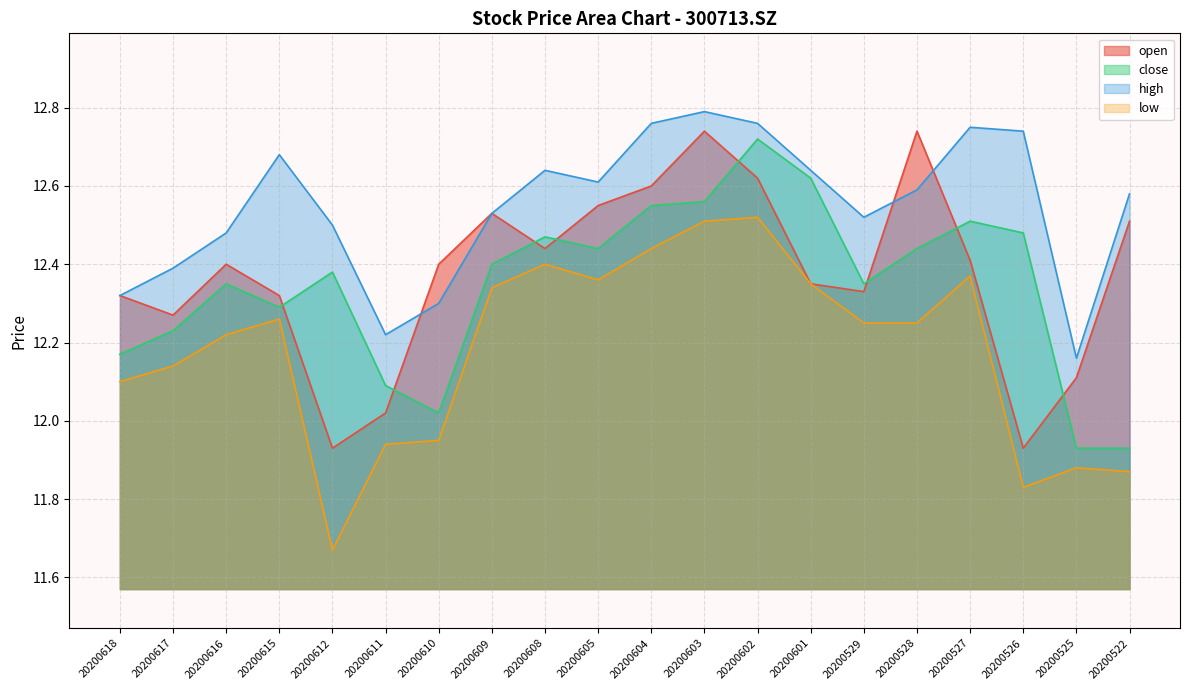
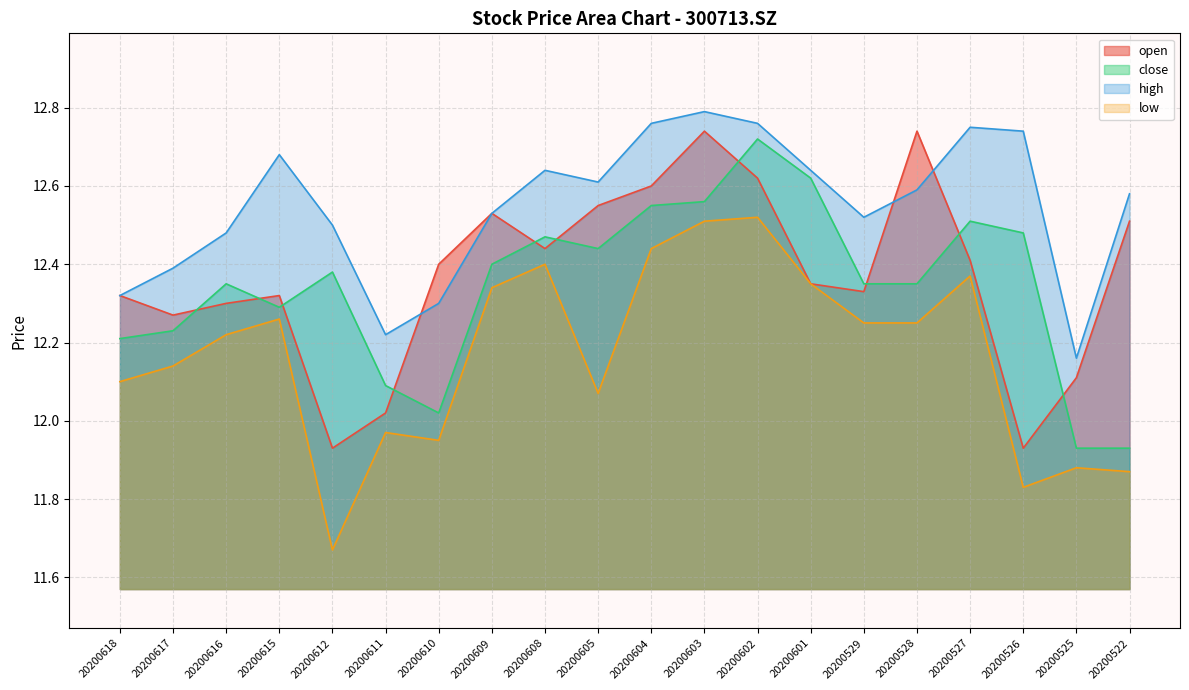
  {
    "open": {
      "20200617": 12.27,
-     "20200616": 12.4,
+     "20200616": 12.3,
      "20200615": 12.32,
      "20200612": 11.93,
      "20200611": 12.02,
      "20200610": 12.4,
      "20200608": 12.44,
      "20200605": 12.55,
      "20200604": 12.6,
      "20200603": 12.74,
      "20200602": 12.62,
      "20200529": 12.33,
      "20200528": 12.74,
      "20200527": 12.41,
      "20200526": 11.93,
      "20200525": 12.11,
      "20200522": 12.51
    },
    "close": {
-     "20200618": 12.17,
+     "20200618": 12.21,
      "20200617": 12.23,
      "20200616": 12.35,
      "20200615": 12.29,
      "20200612": 12.38,
      "20200611": 12.09,
      "20200610": 12.02,
      "20200609": 12.40,
      "20200608": 12.47,
      "20200605": 12.44,
      "20200604": 12.55,
      "20200603": 12.56,
      "20200602": 12.72,
      "20200601": 12.62,
      "20200529": 12.35,
-     "20200528": 12.44,
+     "20200528": 12.35,
      "20200527": 12.51,
      "20200526": 12.48,
      "20200525": 11.93,
      "20200522": 11.93
    },
    "high": {
      "20200617": 12.39,
      "20200616": 12.48,
      "20200615": 12.68,
      "20200612": 12.50,
      "20200611": 12.22,
      "20200610": 12.30,
      "20200608": 12.64,
      "20200605": 12.61,
      "20200604": 12.76,
      "20200603": 12.79,
      "20200602": 12.76,
      "20200601": 12.64,
      "20200529": 12.52,
      "20200528": 12.59,
      "20200527": 12.75,
      "20200526": 12.74,
      "20200525": 12.16,
      "20200522": 12.58
    },
    "low": {
      "20200618": 12.10,
      "20200617": 12.14,
      "20200616": 12.22,
      "20200615": 12.26,
      "20200612": 11.67,
-     "20200611": 11.94,
+     "20200611": 11.97,
      "20200610": 11.95,
      "20200609": 12.34,
      "20200608": 12.40,
-     "20200605": 12.36,
+     "20200605": 12.07,
      "20200604": 12.44,
      "20200603": 12.51,
      "20200602": 12.52,
      "20200529": 12.25,
      "20200528": 12.25,
      "20200527": 12.37,
      "20200526": 11.83,
      "20200525": 11.88,
      "20200522": 11.87
    }
  }
